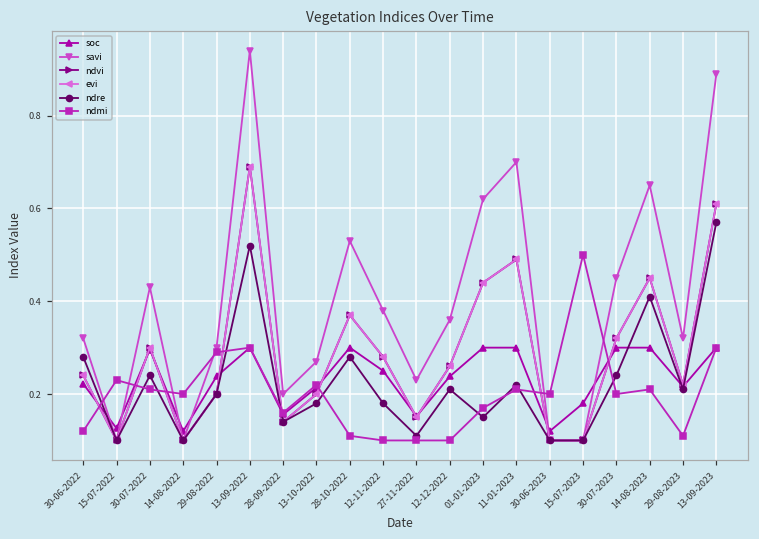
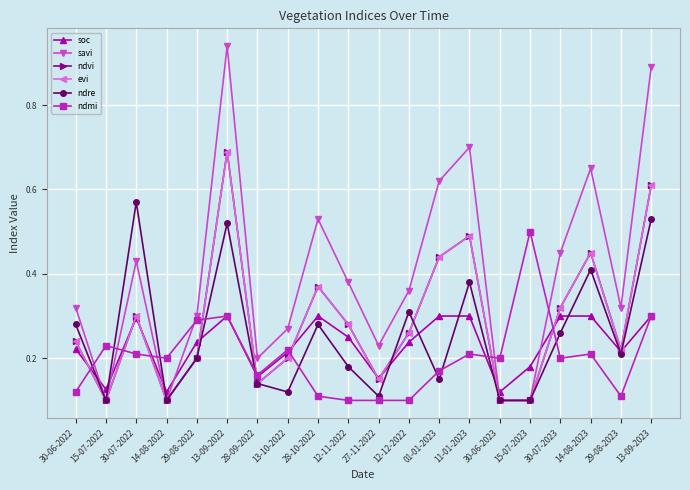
  {
    "ndre": {
      "30-06-2022": 0.28,
-     "30-07-2022": 0.24,
+     "30-07-2022": 0.57,
      "13-09-2022": 0.52,
-     "13-10-2022": 0.18,
+     "13-10-2022": 0.12,
      "28-10-2022": 0.28,
      "12-11-2022": 0.18,
      "27-11-2022": 0.11,
-     "12-12-2022": 0.21,
+     "12-12-2022": 0.31,
      "01-01-2023": 0.15,
-     "11-01-2023": 0.22,
-     "30-07-2023": 0.24,
+     "11-01-2023": 0.38,
+     "30-07-2023": 0.26,
      "14-08-2023": 0.41,
-     "13-09-2023": 0.57
+     "13-09-2023": 0.53
    }
  }
